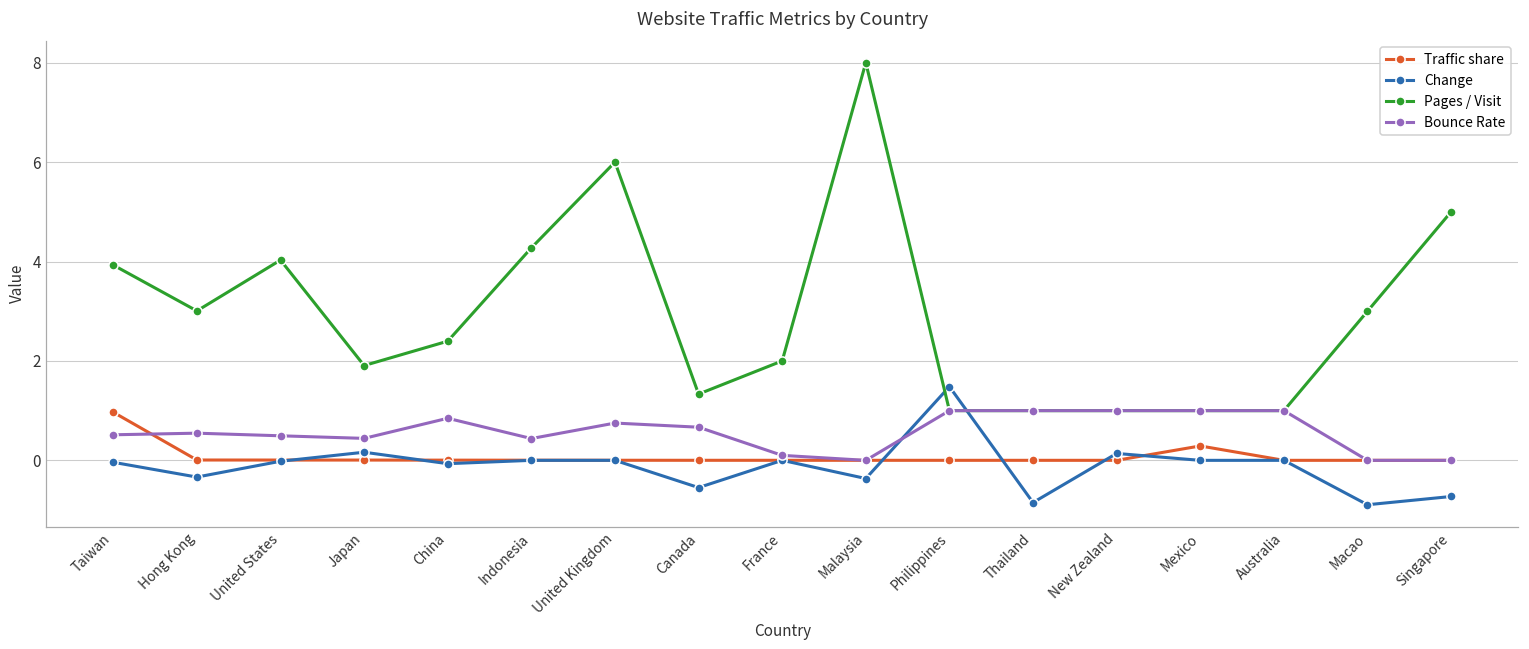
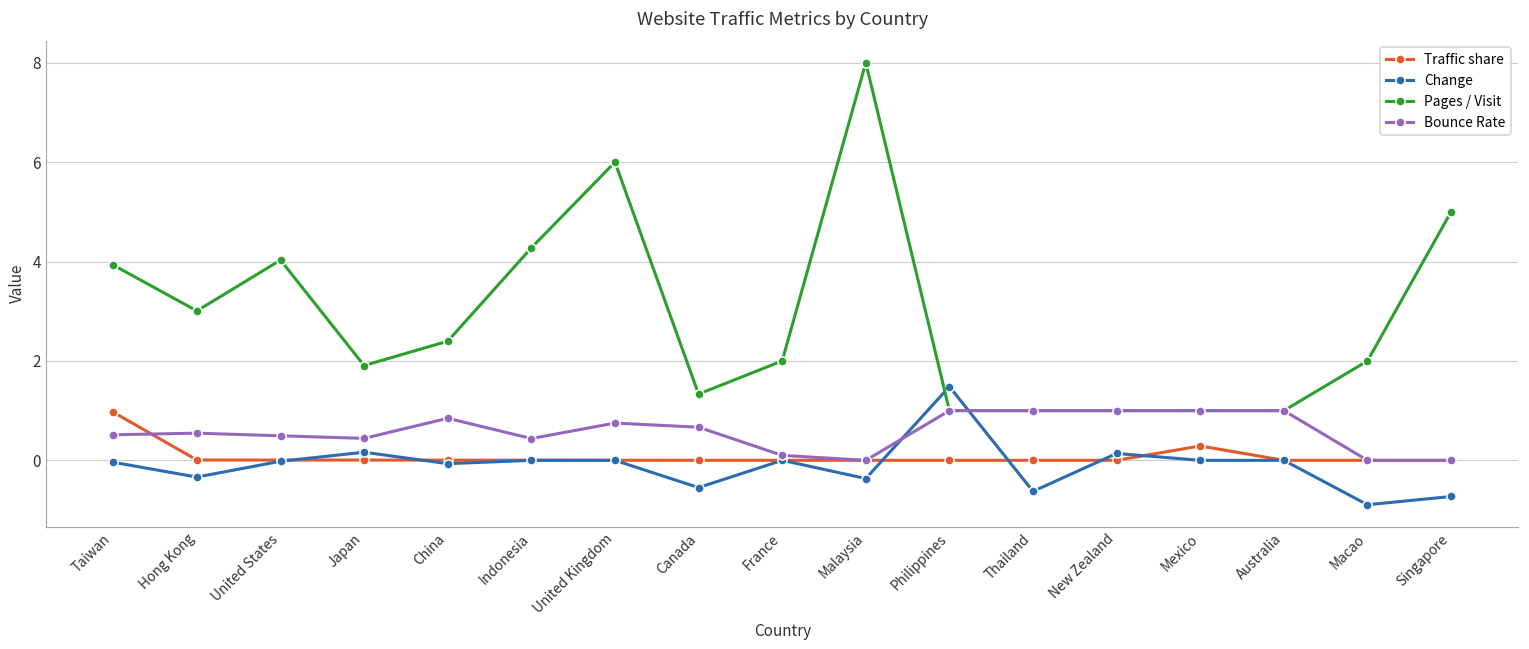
  {
    "Traffic share": {
      "Taiwan": 1.0,
      "Hong Kong": 0.0,
      "Japan": 0.0,
      "China": 0.0,
      "Canada": 0.0,
      "Philippines": 0.0,
      "Thailand": 0.0,
      "New Zealand": 0.0,
      "Mexico": 0.3
    },
    "Change": {
      "Taiwan": 0.0,
      "Hong Kong": -0.3,
      "Japan": 0.2,
      "China": -0.1,
      "Canada": -0.5,
      "Malaysia": -0.4,
      "Philippines": 1.5,
-     "Thailand": -0.8,
+     "Thailand": -0.6,
      "New Zealand": 0.1,
      "Mexico": 0.0,
      "Macao": -0.9,
      "Singapore": -0.7
    },
    "Pages / Visit": {
      "Taiwan": 3.9,
      "Hong Kong": 3,
      "United States": 4,
      "Japan": 1.9,
      "China": 2.4,
      "Indonesia": 4.3,
      "United Kingdom": 6,
      "Canada": 1.3,
      "France": 2,
      "Malaysia": 8,
-     "Macao": 3,
+     "Macao": 2,
      "Singapore": 5
    },
    "Bounce Rate": {
      "Taiwan": 0.5,
      "Hong Kong": 0.5,
      "United States": 0.5,
      "Japan": 0.4,
      "China": 0.8,
      "Indonesia": 0.4,
      "United Kingdom": 0.8,
      "Canada": 0.7,
      "France": 0.1
    }
  }
